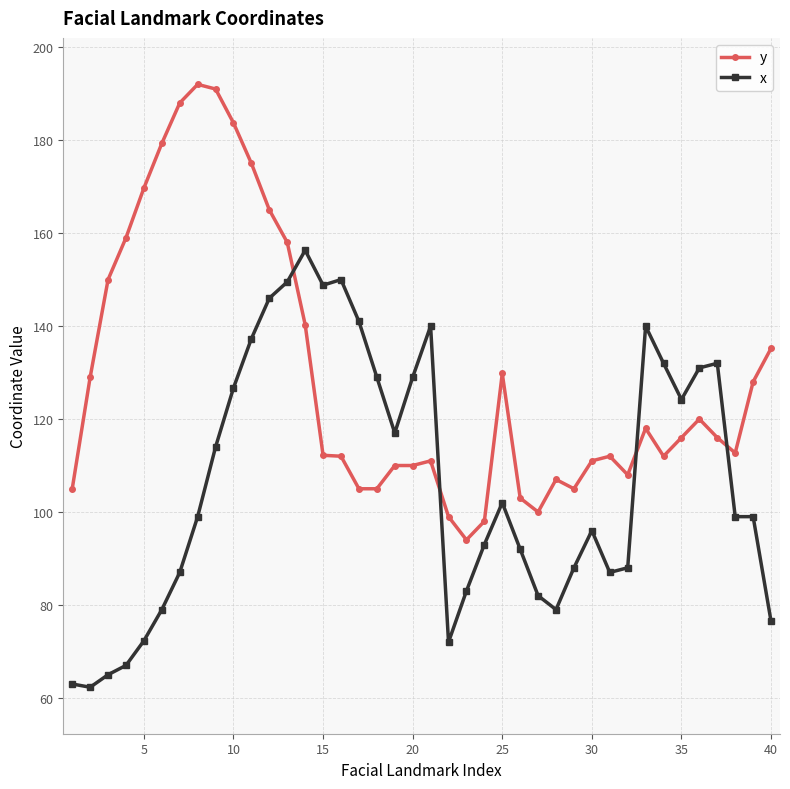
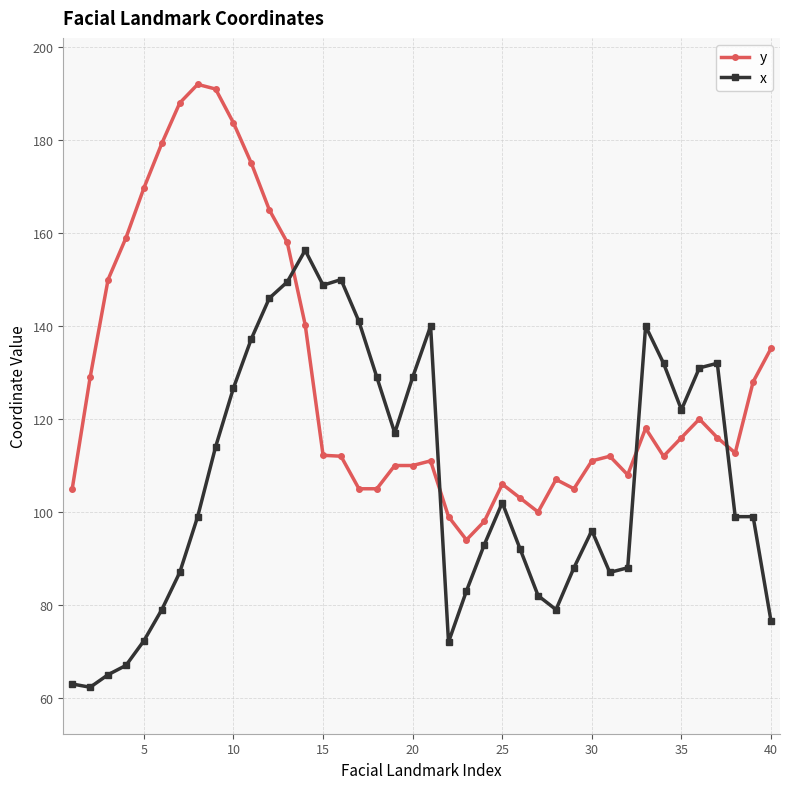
  {
    "y": {
      "5": 170,
      "10": 184,
      "15": 112,
      "20": 110,
-     "25": 130,
+     "25": 106,
      "30": 111,
      "35": 116,
      "40": 135
    },
    "x": {
      "5": 72,
      "10": 127,
      "15": 149,
      "20": 129,
      "25": 102,
      "30": 96,
-     "35": 124,
+     "35": 122,
      "40": 77
    }
  }
